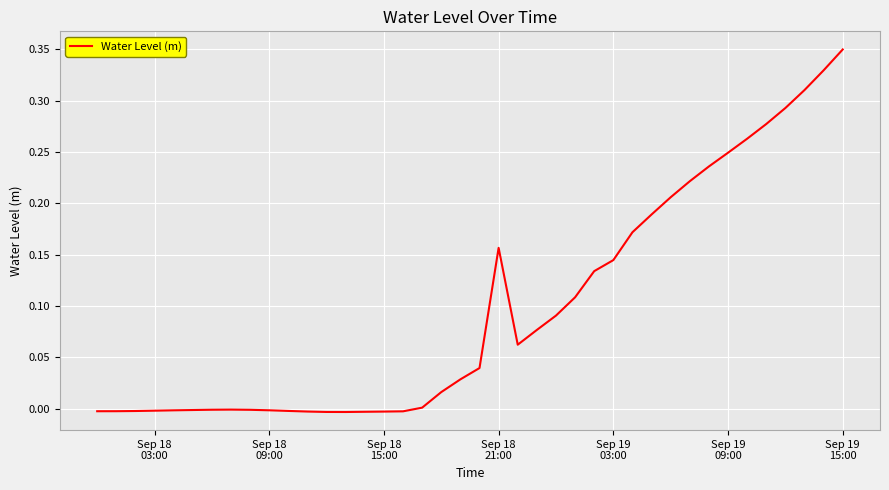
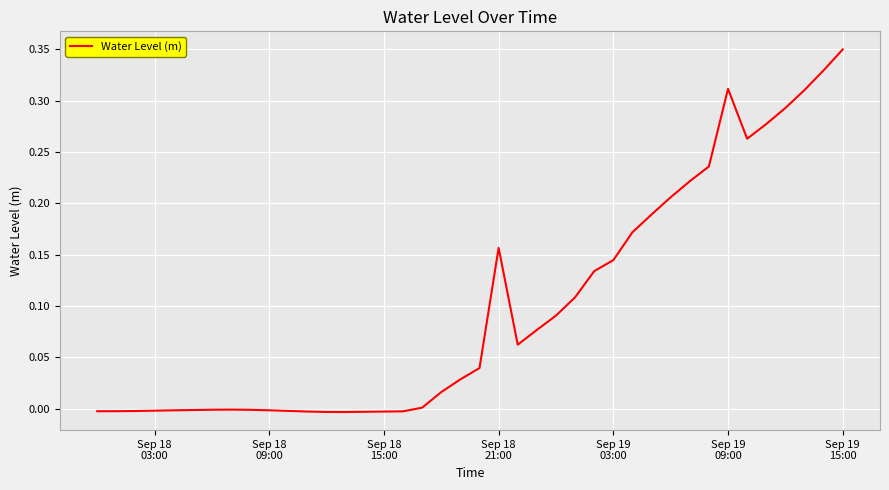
  {
    "Sep 18 03:00": -0.002,
    "Sep 18 09:00": -0.001,
    "Sep 18 15:00": -0.003,
    "Sep 18 21:00": 0.157,
    "Sep 19 03:00": 0.145,
-   "Sep 19 09:00": 0.249,
+   "Sep 19 09:00": 0.312,
    "Sep 19 15:00": 0.350
  }
